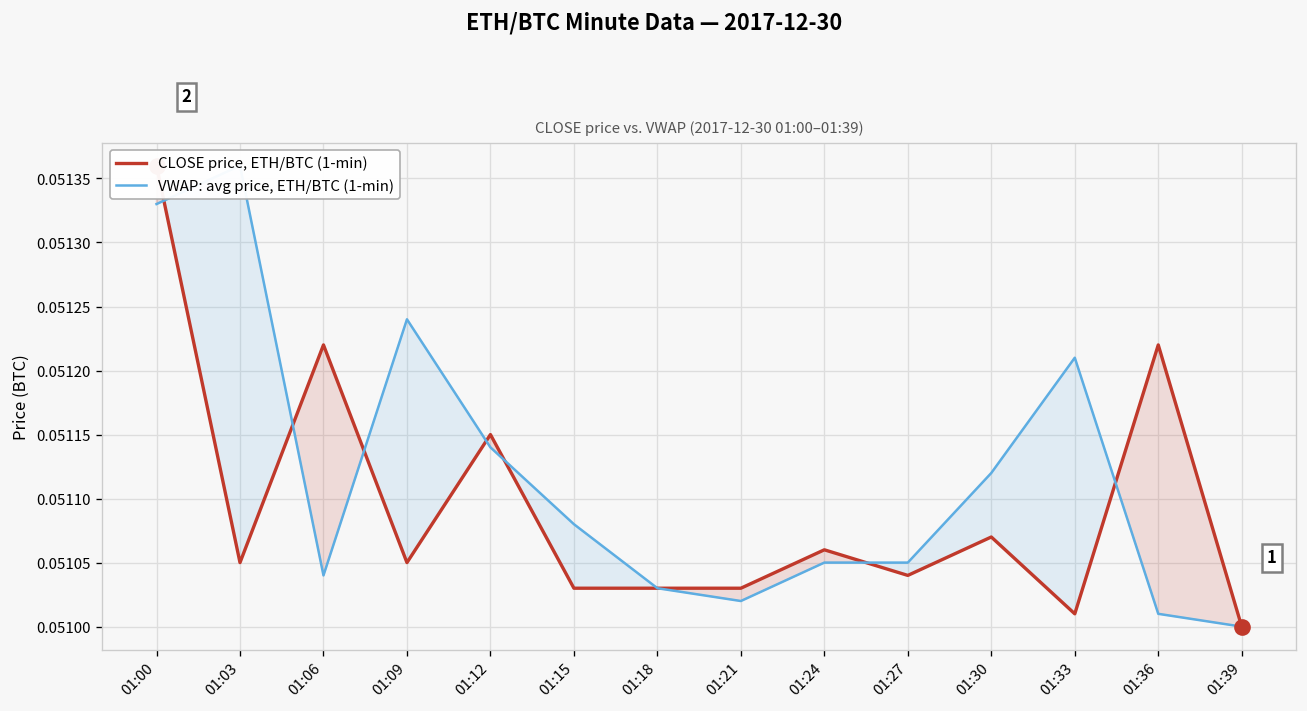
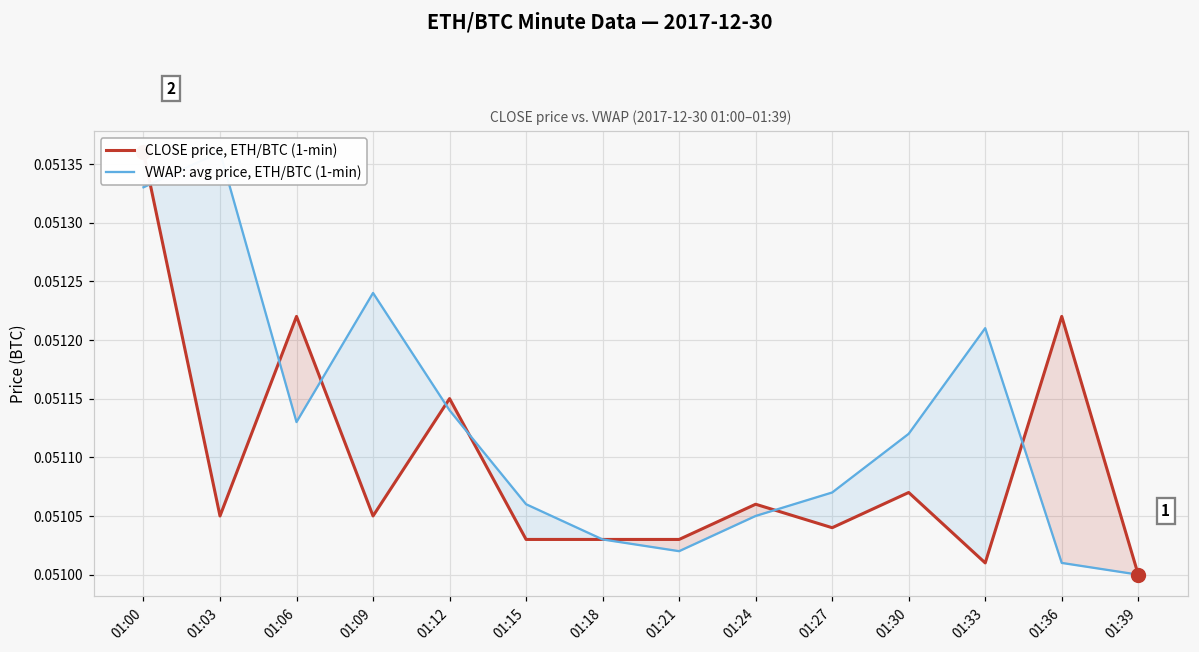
  {
    "VWAP: avg price, ETH/BTC (1-min)": {
      "01:00": 0.05133,
-     "01:06": 0.05104,
+     "01:06": 0.05113,
      "01:09": 0.05124,
      "01:12": 0.05114,
-     "01:15": 0.05108,
+     "01:15": 0.05106,
      "01:21": 0.05102,
      "01:24": 0.05105,
-     "01:27": 0.05105,
+     "01:27": 0.05107,
      "01:30": 0.05112,
      "01:33": 0.05121,
      "01:36": 0.05101
    }
  }
